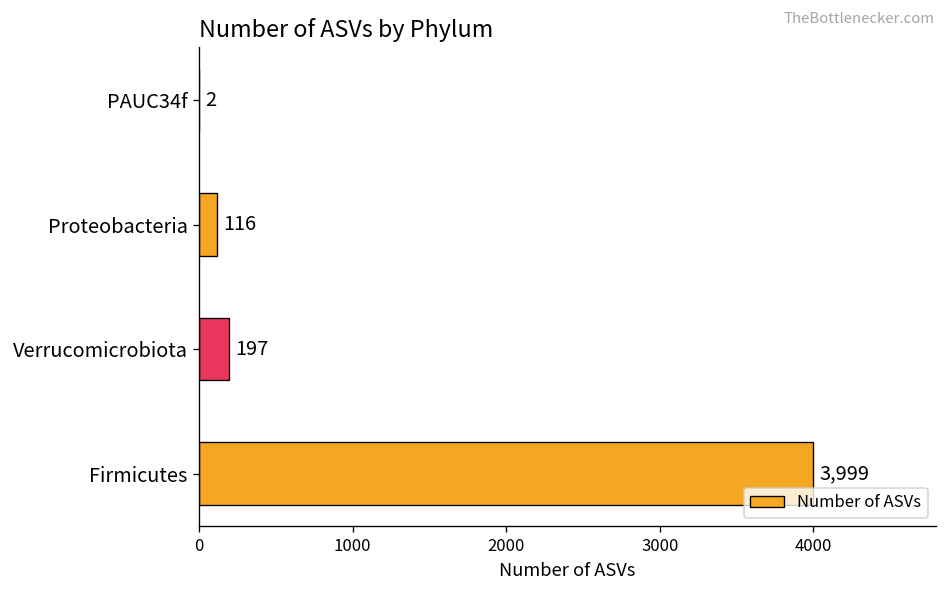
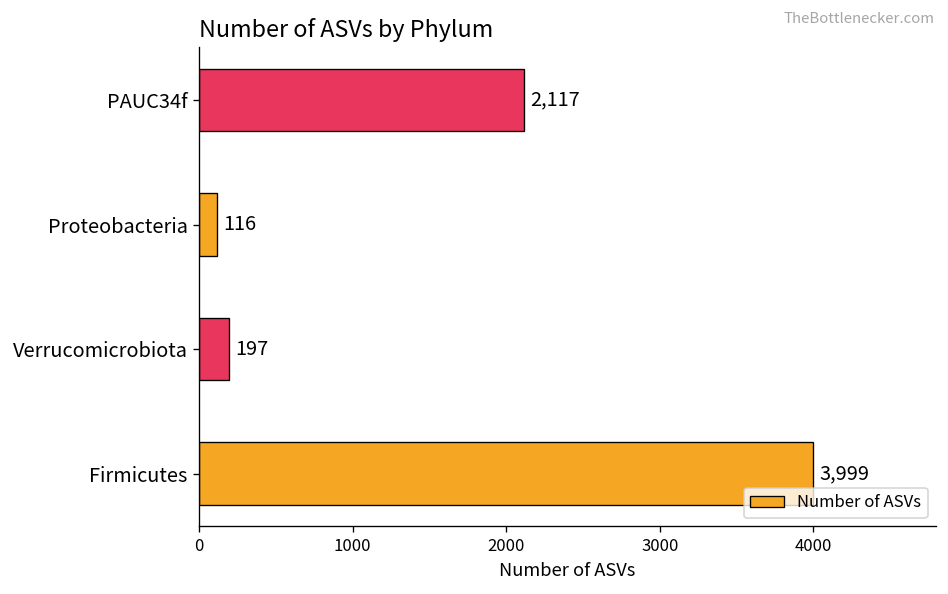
  {
-   "PAUC34f": "2",
+   "PAUC34f": "2,117",
    "Proteobacteria": "116",
    "Verrucomicrobiota": "197",
    "Firmicutes": "3,999"
  }
